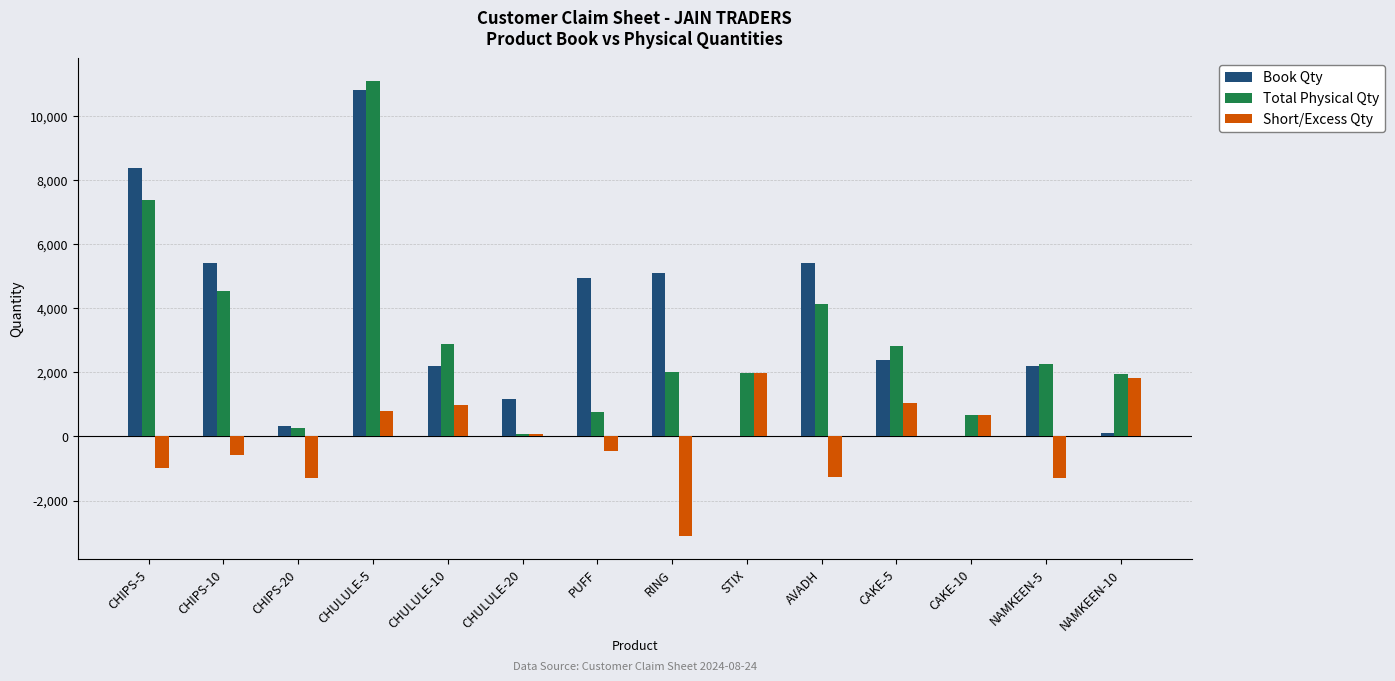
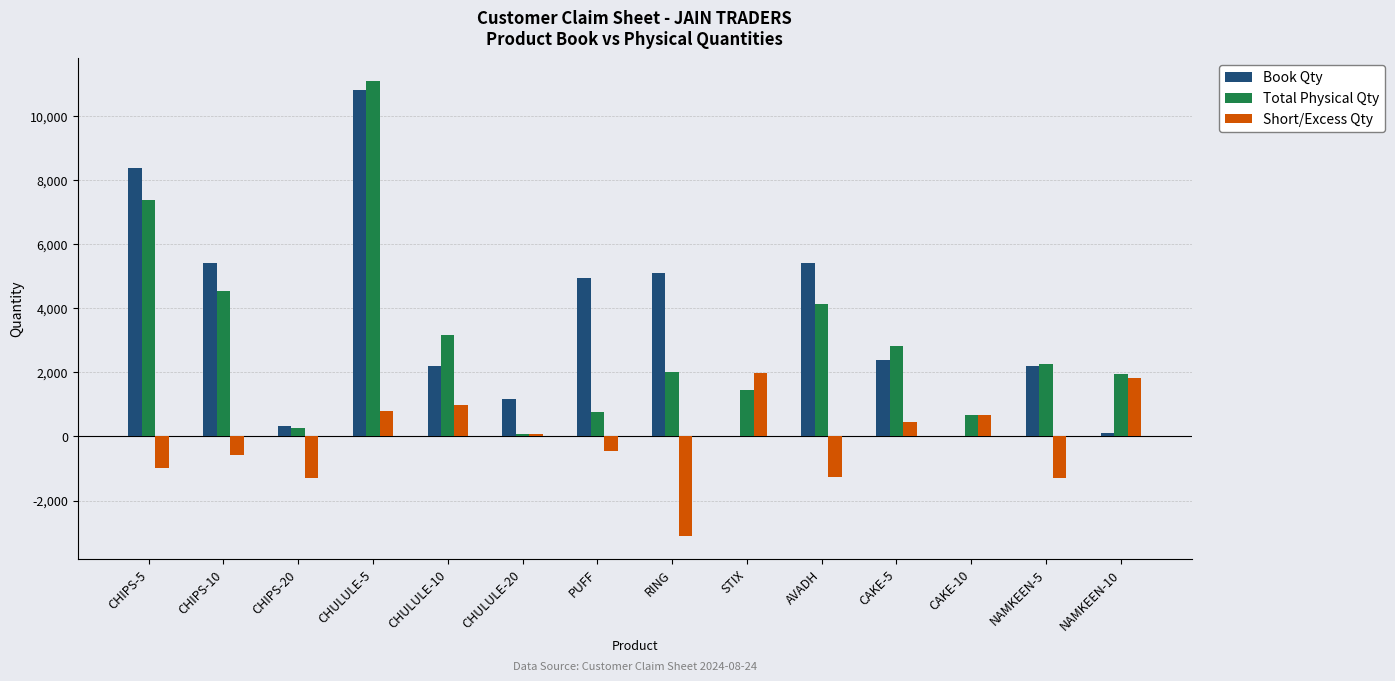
  {
    "Book Qty": {
      "CHIPS-5": "8,400",
      "CHIPS-10": "5,400",
      "CHIPS-20": "300",
      "CHULULE-5": "10,800",
      "CHULULE-10": "2,200",
      "CHULULE-20": "1,200",
      "PUFF": "4,900",
      "RING": "5,100",
      "STIX": "0",
      "AVADH": "5,400",
      "CAKE-5": "2,400",
      "CAKE-10": "0",
      "NAMKEEN-5": "2,200",
      "NAMKEEN-10": "100"
    },
    "Total Physical Qty": {
      "CHIPS-5": "7,400",
      "CHIPS-10": "4,500",
      "CHIPS-20": "300",
      "CHULULE-5": "11,100",
-     "CHULULE-10": "2,900",
+     "CHULULE-10": "3,200",
      "PUFF": "800",
      "RING": "2,000",
-     "STIX": "2,000",
+     "STIX": "1,500",
      "AVADH": "4,100",
      "CAKE-5": "2,800",
      "CAKE-10": "700",
      "NAMKEEN-5": "2,300",
      "NAMKEEN-10": "2,000"
    },
    "Short/Excess Qty": {
      "CHIPS-5": "-1,000",
      "CHIPS-10": "-600",
      "CHIPS-20": "-1,300",
      "CHULULE-5": "800",
      "CHULULE-10": "1,000",
      "PUFF": "-500",
      "RING": "-3,100",
      "STIX": "2,000",
      "AVADH": "-1,300",
-     "CAKE-5": "1,000",
+     "CAKE-5": "500",
      "CAKE-10": "700",
      "NAMKEEN-5": "-1,300",
      "NAMKEEN-10": "1,800"
    }
  }
